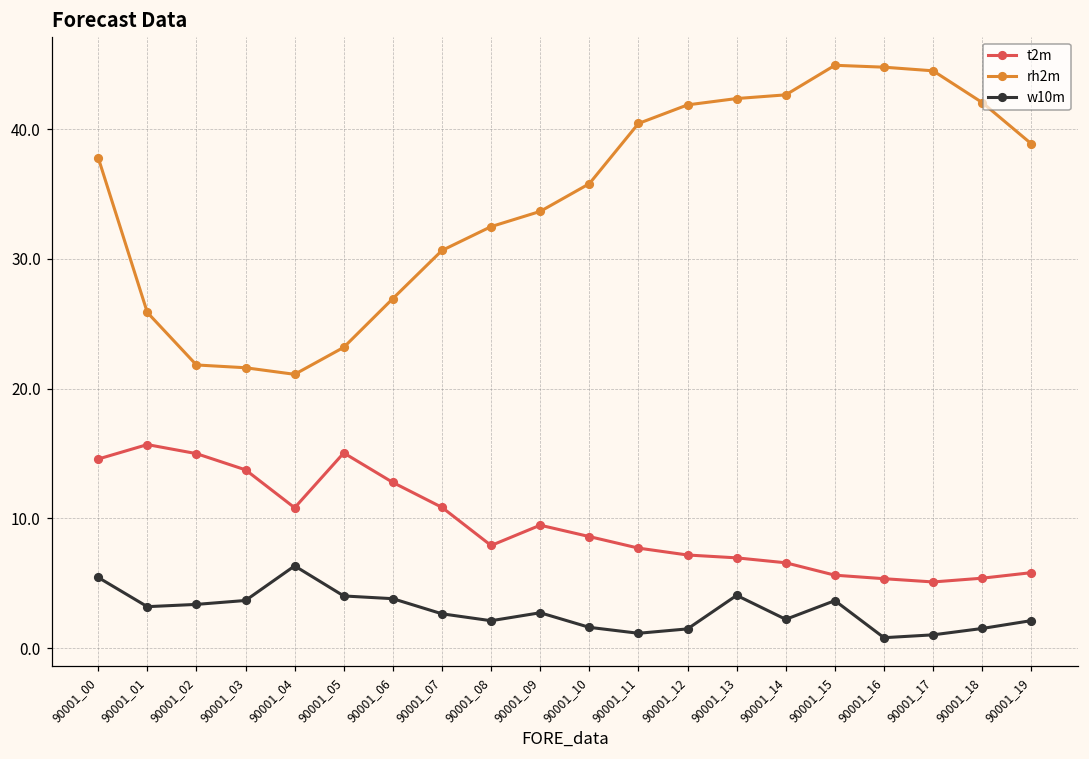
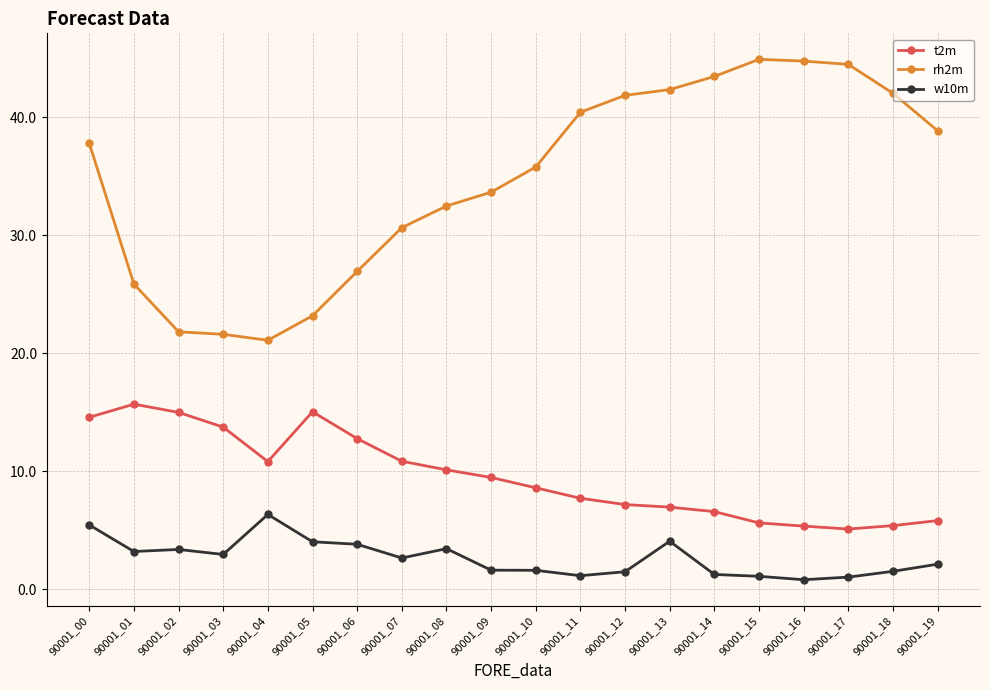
  {
    "t2m": {
      "90001_00": 14.6,
      "90001_01": 15.7,
      "90001_02": 15.0,
      "90001_03": 13.7,
      "90001_04": 10.8,
      "90001_05": 15.0,
      "90001_06": 12.8,
      "90001_07": 10.8,
-     "90001_08": 7.9,
+     "90001_08": 10.1,
      "90001_09": 9.5,
      "90001_10": 8.6,
      "90001_11": 7.7,
      "90001_12": 7.2,
      "90001_13": 7.0,
      "90001_14": 6.6,
      "90001_15": 5.6,
      "90001_16": 5.3,
      "90001_17": 5.1,
      "90001_18": 5.4,
      "90001_19": 5.8
    },
    "rh2m": {
      "90001_00": 37.8,
      "90001_01": 25.9,
      "90001_02": 21.8,
      "90001_03": 21.6,
      "90001_04": 21.1,
      "90001_05": 23.2,
      "90001_06": 26.9,
      "90001_07": 30.7,
      "90001_08": 32.5,
      "90001_09": 33.7,
      "90001_10": 35.8,
      "90001_11": 40.4,
      "90001_12": 41.9,
      "90001_13": 42.4,
-     "90001_14": 42.6,
+     "90001_14": 43.5,
      "90001_15": 44.9,
      "90001_16": 44.8,
      "90001_17": 44.5,
      "90001_18": 42.1,
      "90001_19": 38.9
    },
    "w10m": {
      "90001_00": 5.4,
      "90001_01": 3.2,
      "90001_02": 3.4,
-     "90001_03": 3.7,
+     "90001_03": 2.9,
      "90001_04": 6.3,
      "90001_05": 4.0,
      "90001_06": 3.8,
      "90001_07": 2.6,
-     "90001_08": 2.1,
-     "90001_09": 2.7,
+     "90001_08": 3.4,
+     "90001_09": 1.6,
      "90001_10": 1.6,
      "90001_11": 1.1,
      "90001_12": 1.5,
      "90001_13": 4.1,
-     "90001_14": 2.2,
-     "90001_15": 3.7,
+     "90001_14": 1.2,
+     "90001_15": 1.1,
      "90001_16": 0.8,
      "90001_17": 1.0,
      "90001_18": 1.5,
      "90001_19": 2.1
    }
  }
